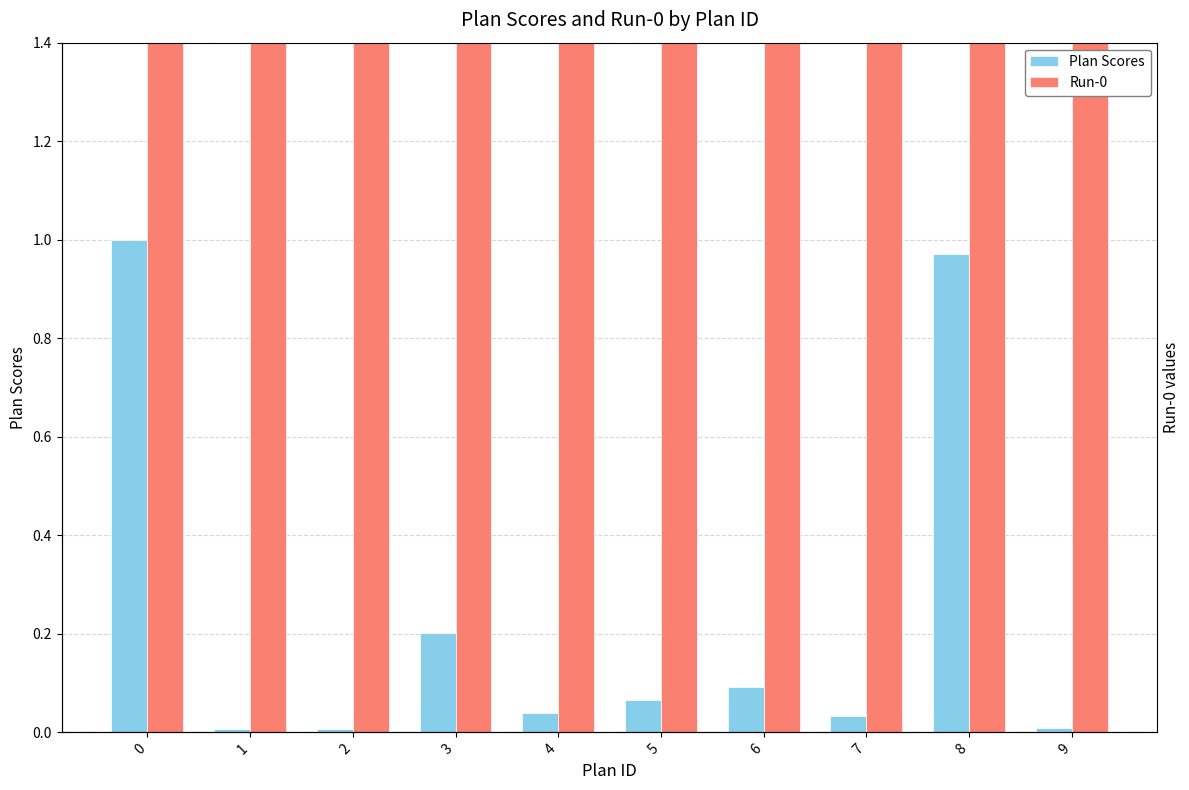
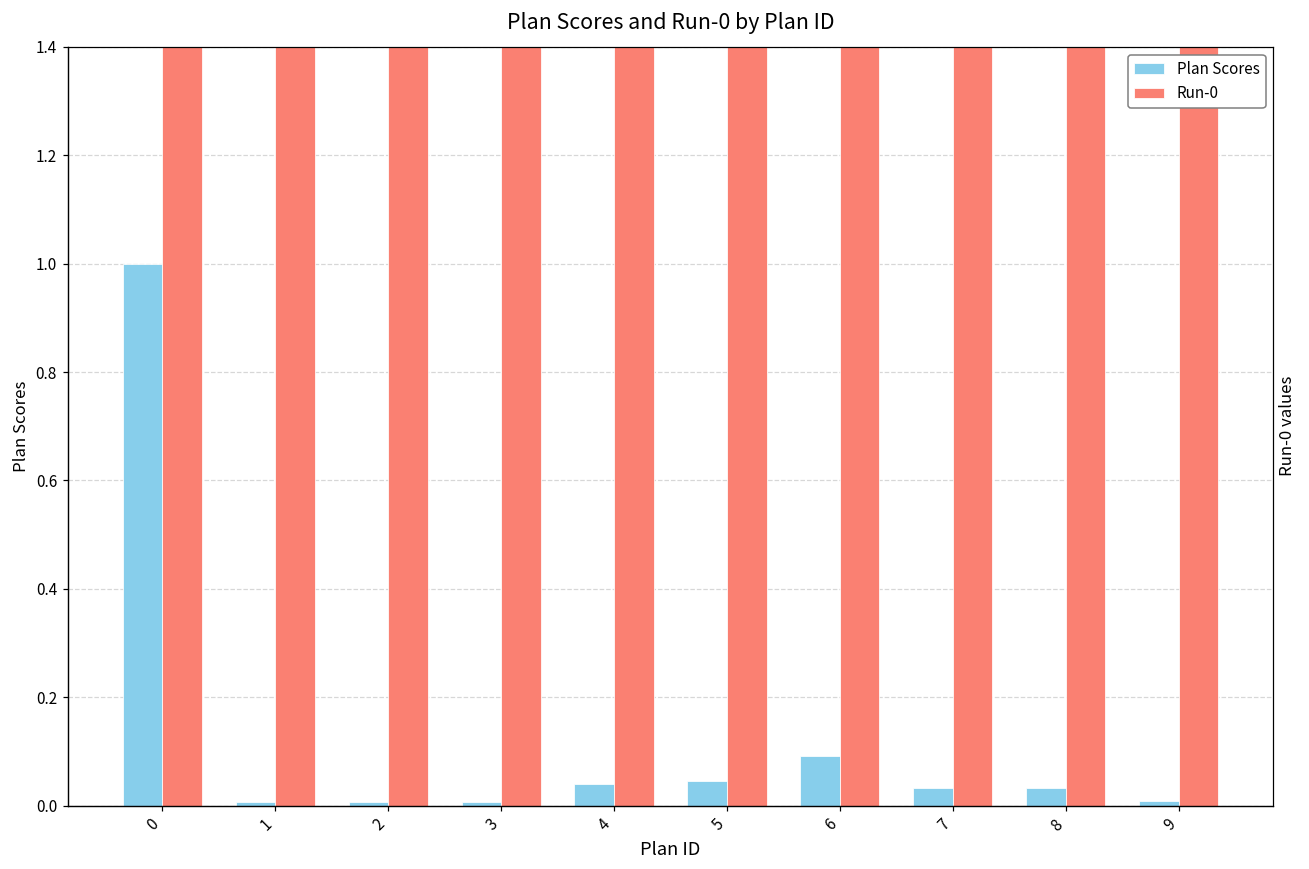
  {
    "Plan Scores": {
      "0": 1.00,
      "1": 0.01,
      "2": 0.01,
-     "3": 0.20,
+     "3": 0.01,
      "4": 0.04,
-     "5": 0.07,
+     "5": 0.04,
      "6": 0.09,
      "7": 0.03,
-     "8": 0.97,
+     "8": 0.03,
      "9": 0.01
    }
  }
